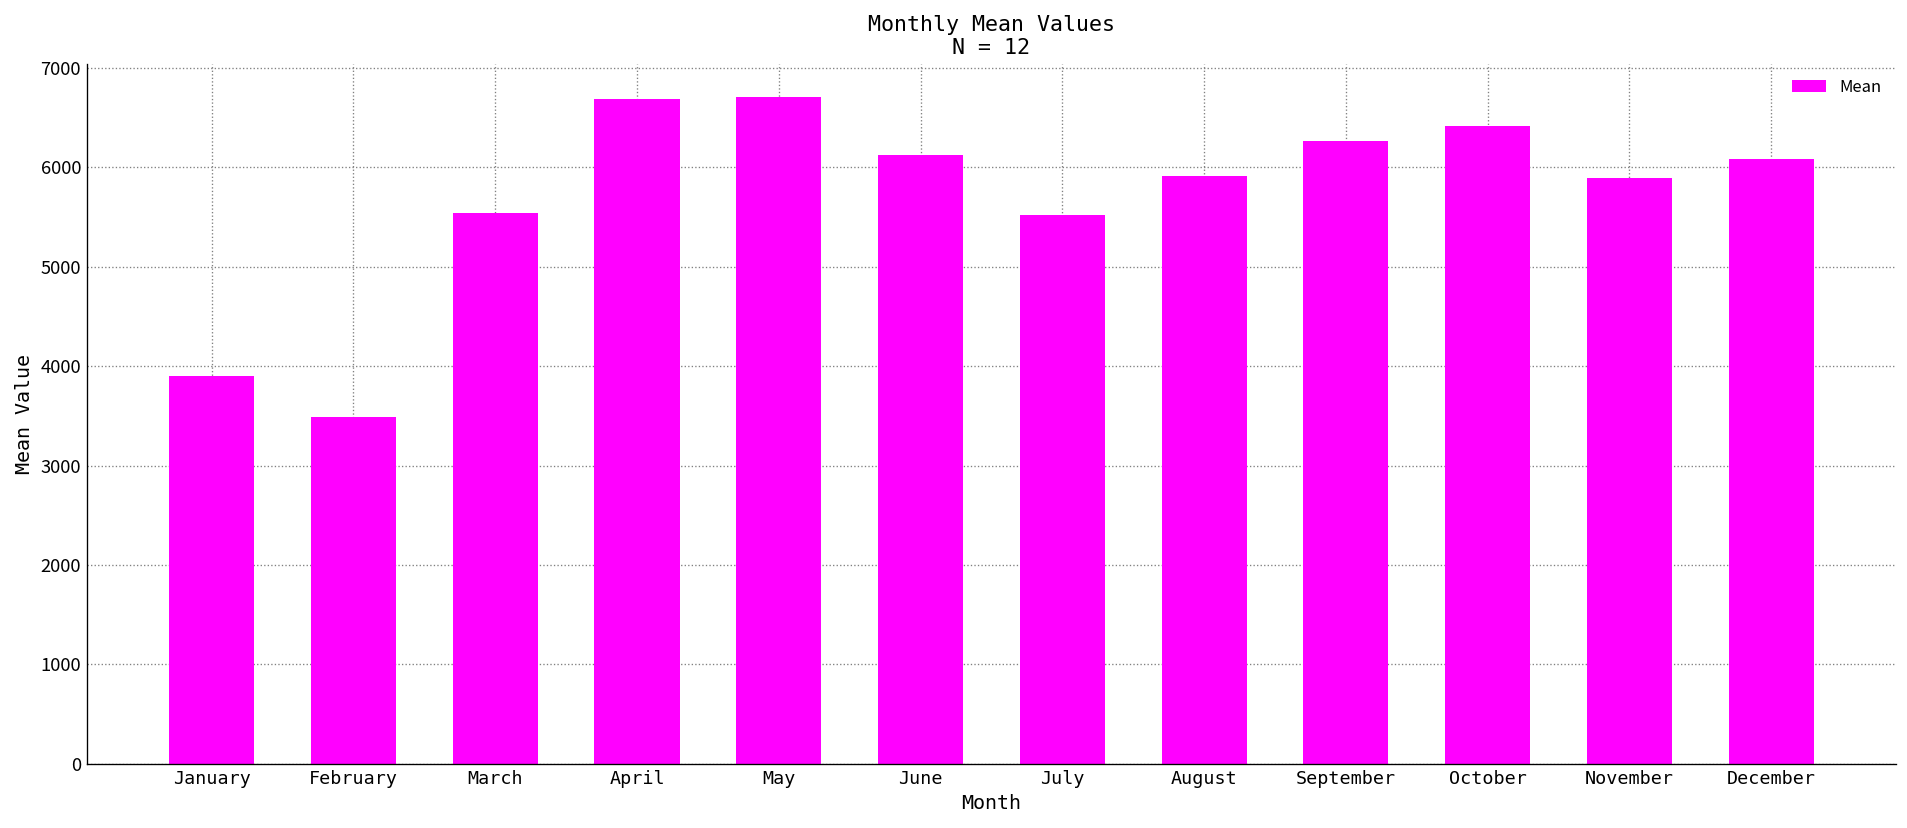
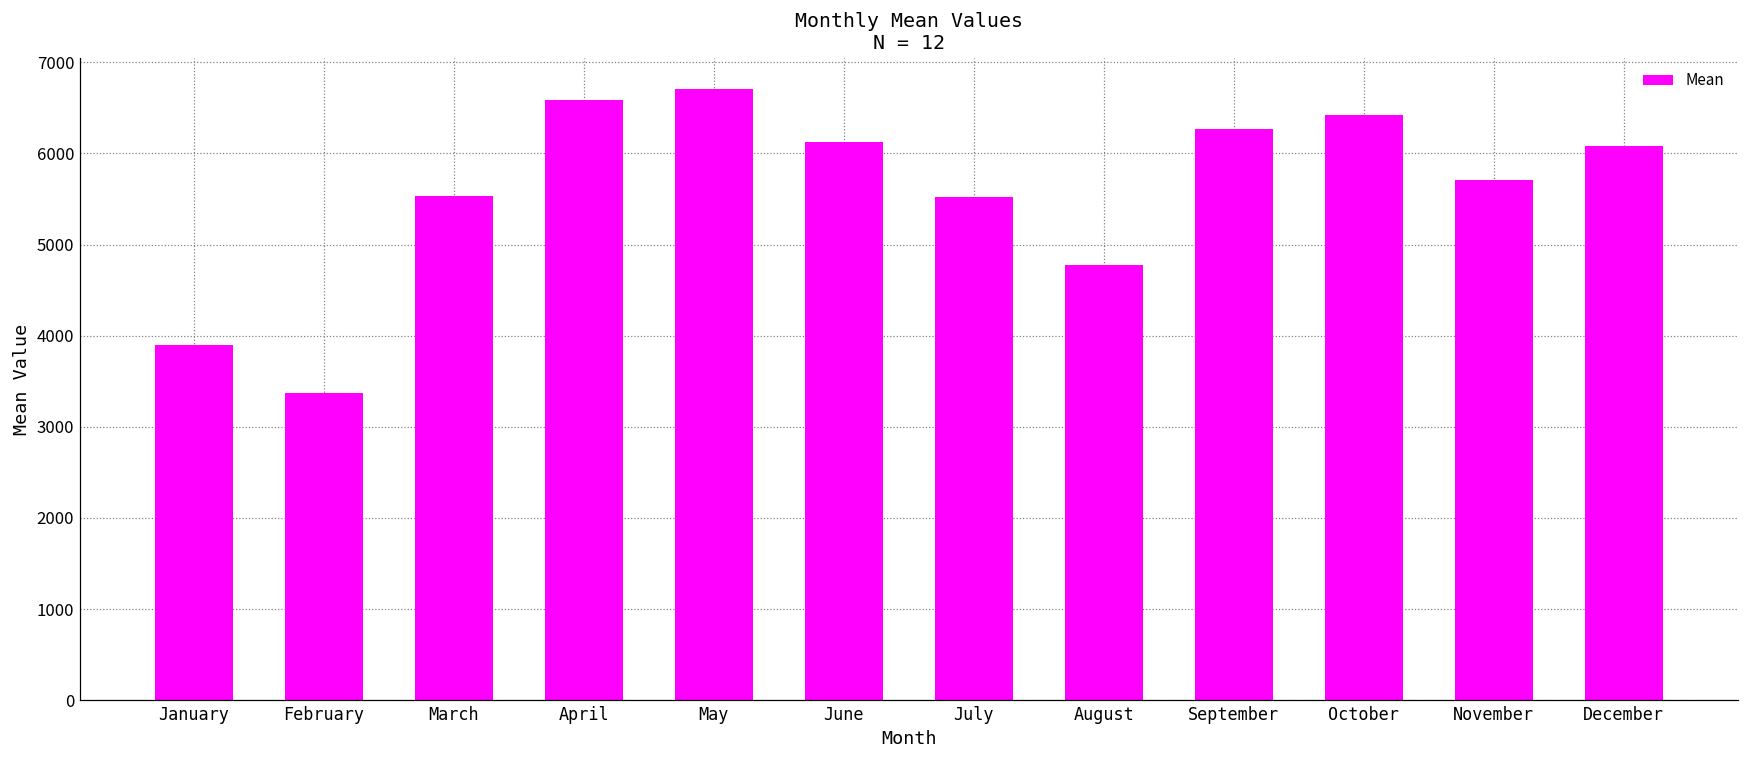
  {
    "January": 3900,
-   "February": 3500,
+   "February": 3400,
    "March": 5500,
-   "April": 6700,
+   "April": 6600,
    "May": 6700,
    "June": 6100,
    "July": 5500,
-   "August": 5900,
+   "August": 4800,
    "September": 6300,
    "October": 6400,
-   "November": 5900,
+   "November": 5700,
    "December": 6100
  }
